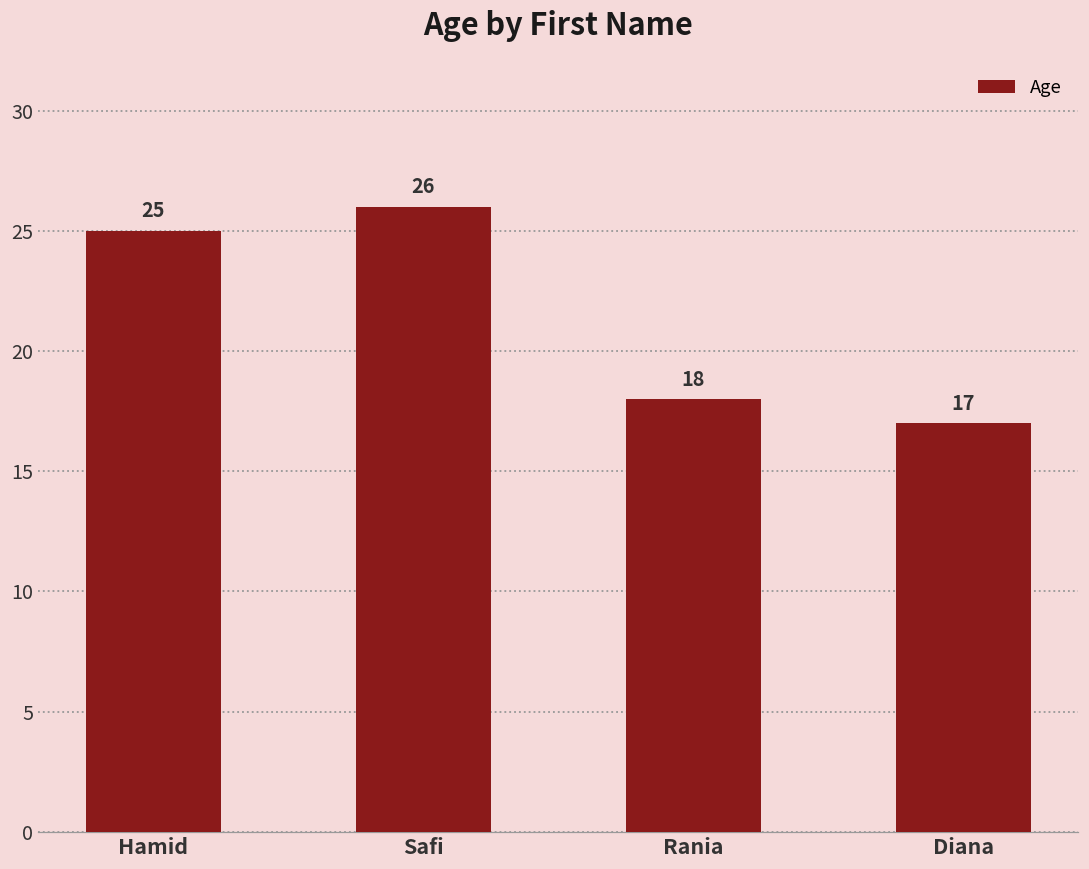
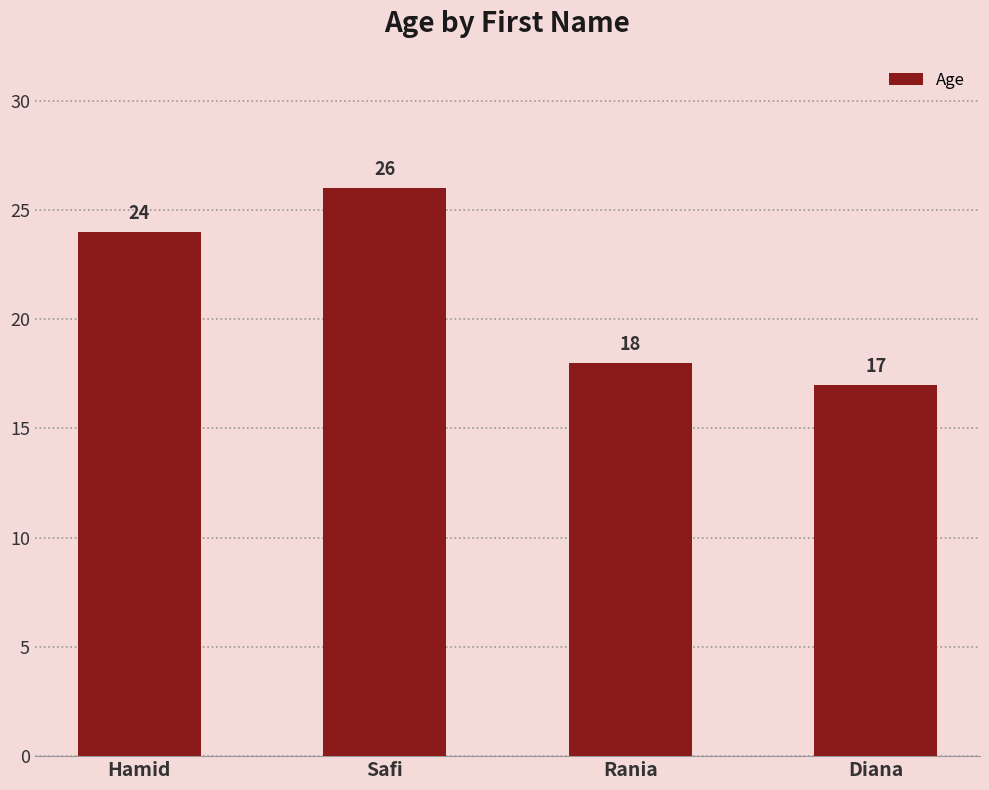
  {
-   "Hamid": 25,
+   "Hamid": 24,
    "Safi": 26,
    "Rania": 18,
    "Diana": 17
  }
